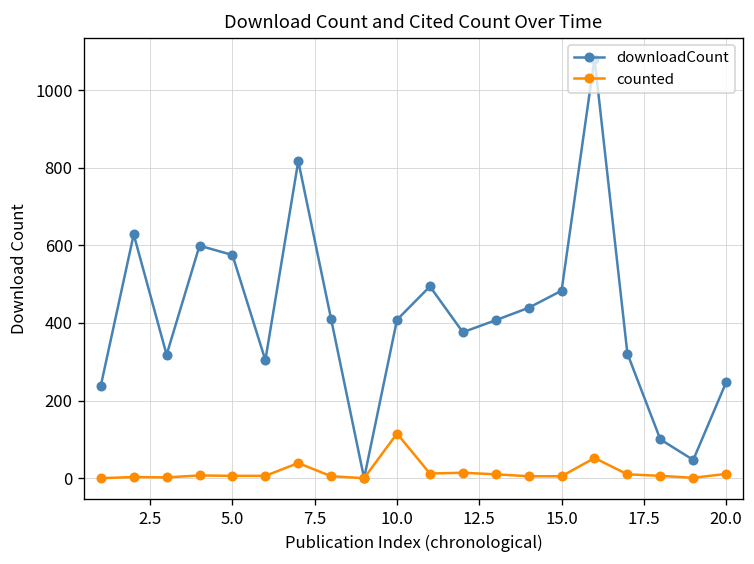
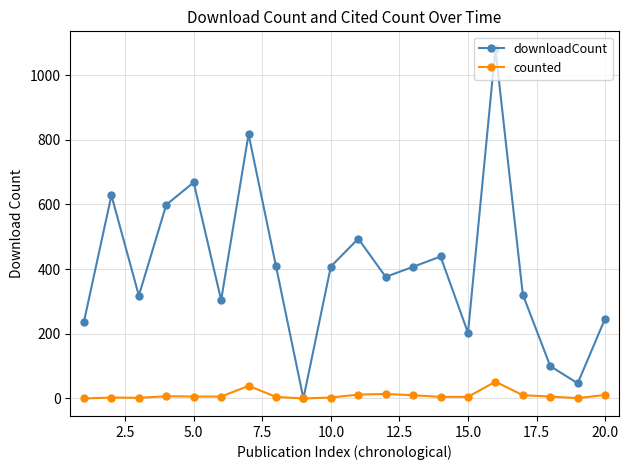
  {
    "downloadCount": {
-     "5.0": 580,
+     "5.0": 670,
      "10.0": 410,
-     "15.0": 480,
+     "15.0": 200,
      "20.0": 250
    },
    "counted": {
      "5.0": 10,
-     "10.0": 120,
+     "10.0": 0,
      "15.0": 10,
      "20.0": 10
    }
  }
